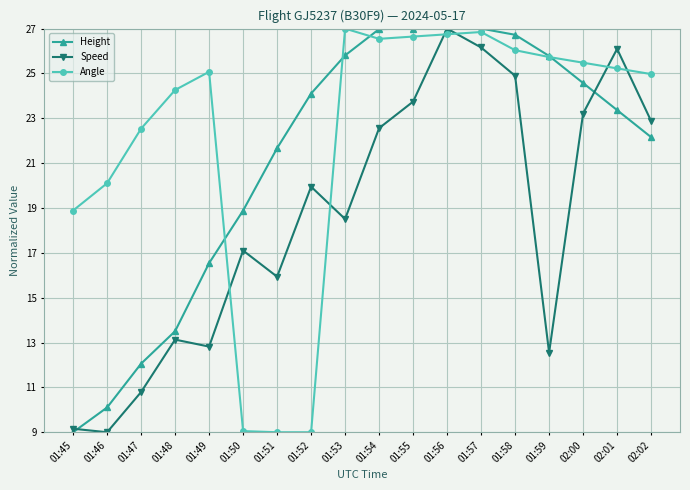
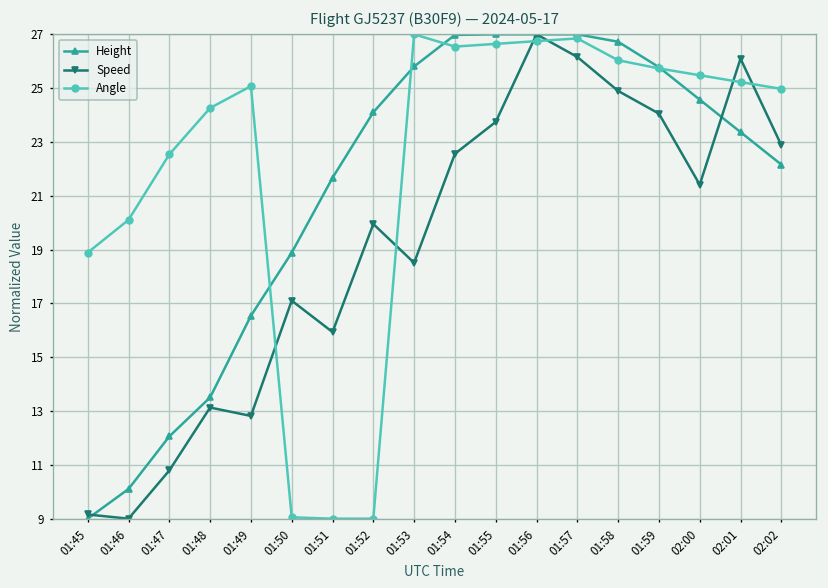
  {
    "Speed": {
      "01:45": 9.2,
      "01:46": 9.0,
      "01:47": 10.8,
      "01:48": 13.1,
      "01:49": 12.8,
      "01:50": 17.1,
      "01:51": 15.9,
      "01:52": 20.0,
      "01:53": 18.5,
      "01:54": 22.6,
      "01:55": 23.7,
      "01:57": 26.2,
      "01:58": 24.9,
-     "01:59": 12.5,
-     "02:00": 23.2,
+     "01:59": 24.1,
+     "02:00": 21.4,
      "02:01": 26.1,
      "02:02": 22.9
    }
  }
